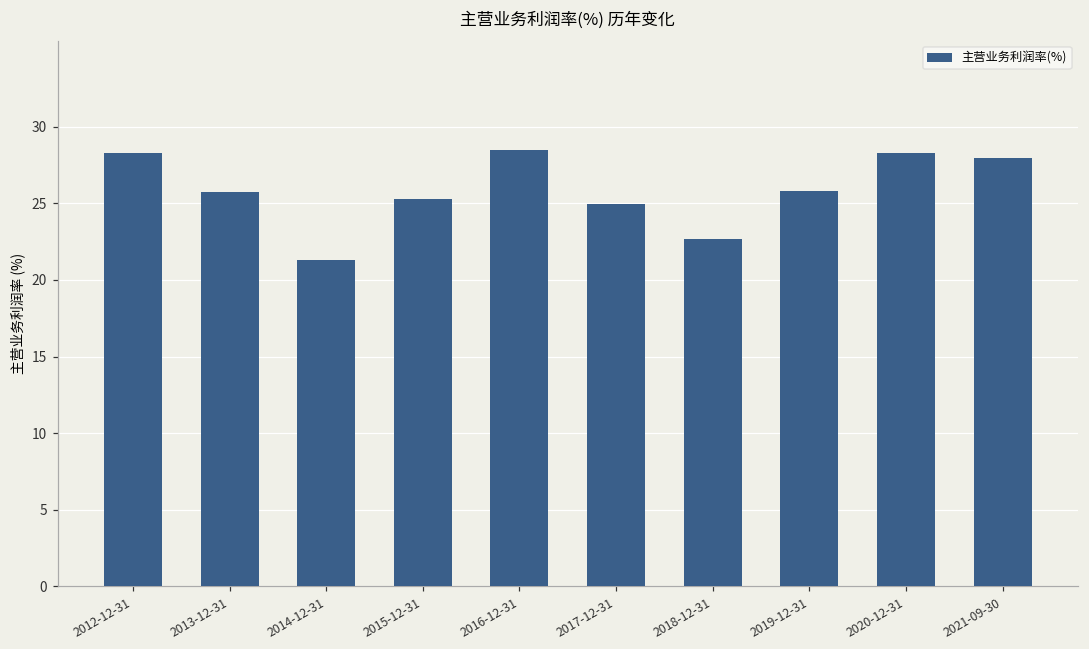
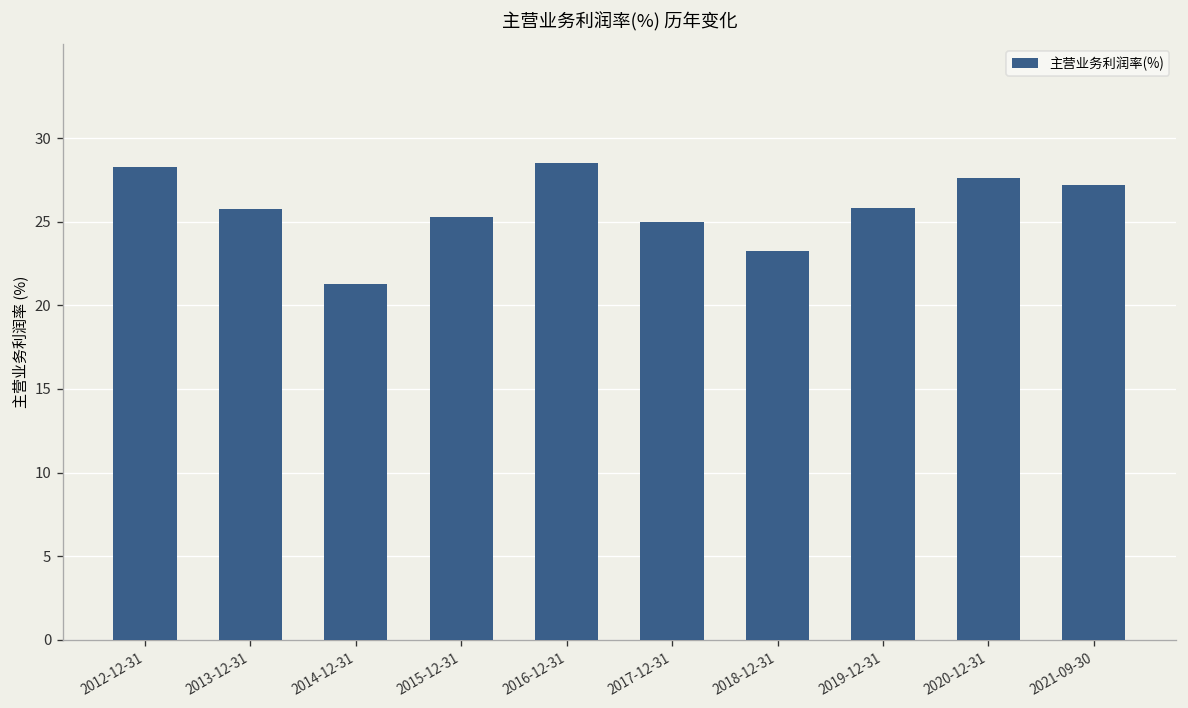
  {
    "2012-12-31": 28.3,
    "2013-12-31": 25.8,
    "2014-12-31": 21.3,
    "2015-12-31": 25.3,
    "2016-12-31": 28.5,
    "2017-12-31": 25.0,
-   "2018-12-31": 22.7,
+   "2018-12-31": 23.3,
    "2019-12-31": 25.8,
-   "2020-12-31": 28.3,
-   "2021-09-30": 28.0
+   "2020-12-31": 27.6,
+   "2021-09-30": 27.2
  }
